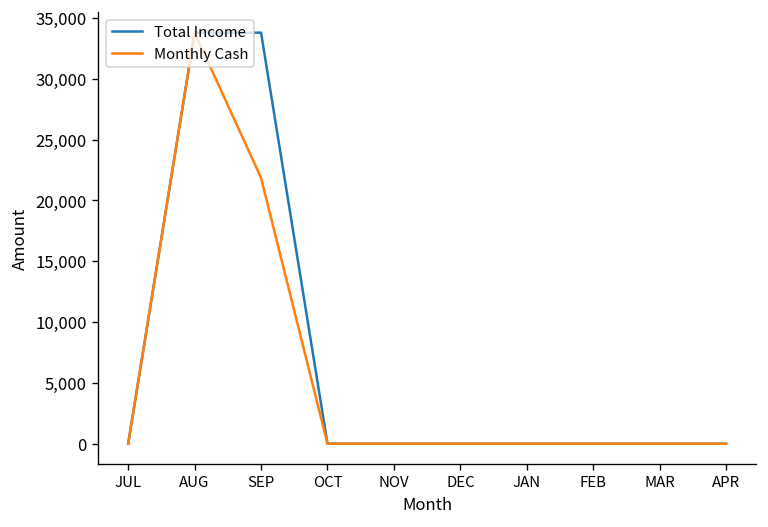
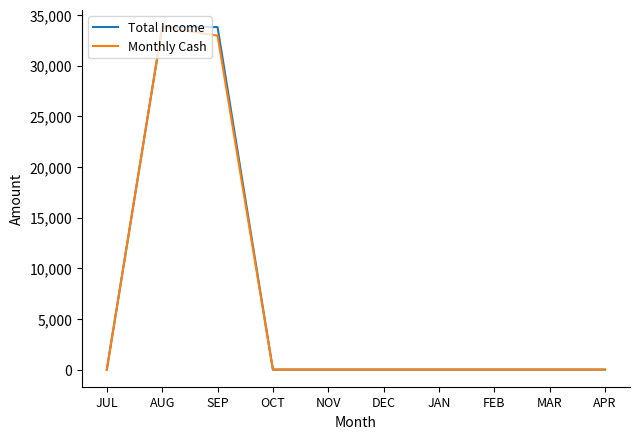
  {
    "Total Income": {
      "SEP": "33,800"
    },
    "Monthly Cash": {
-     "SEP": "21,900"
+     "SEP": "33,000"
    }
  }
